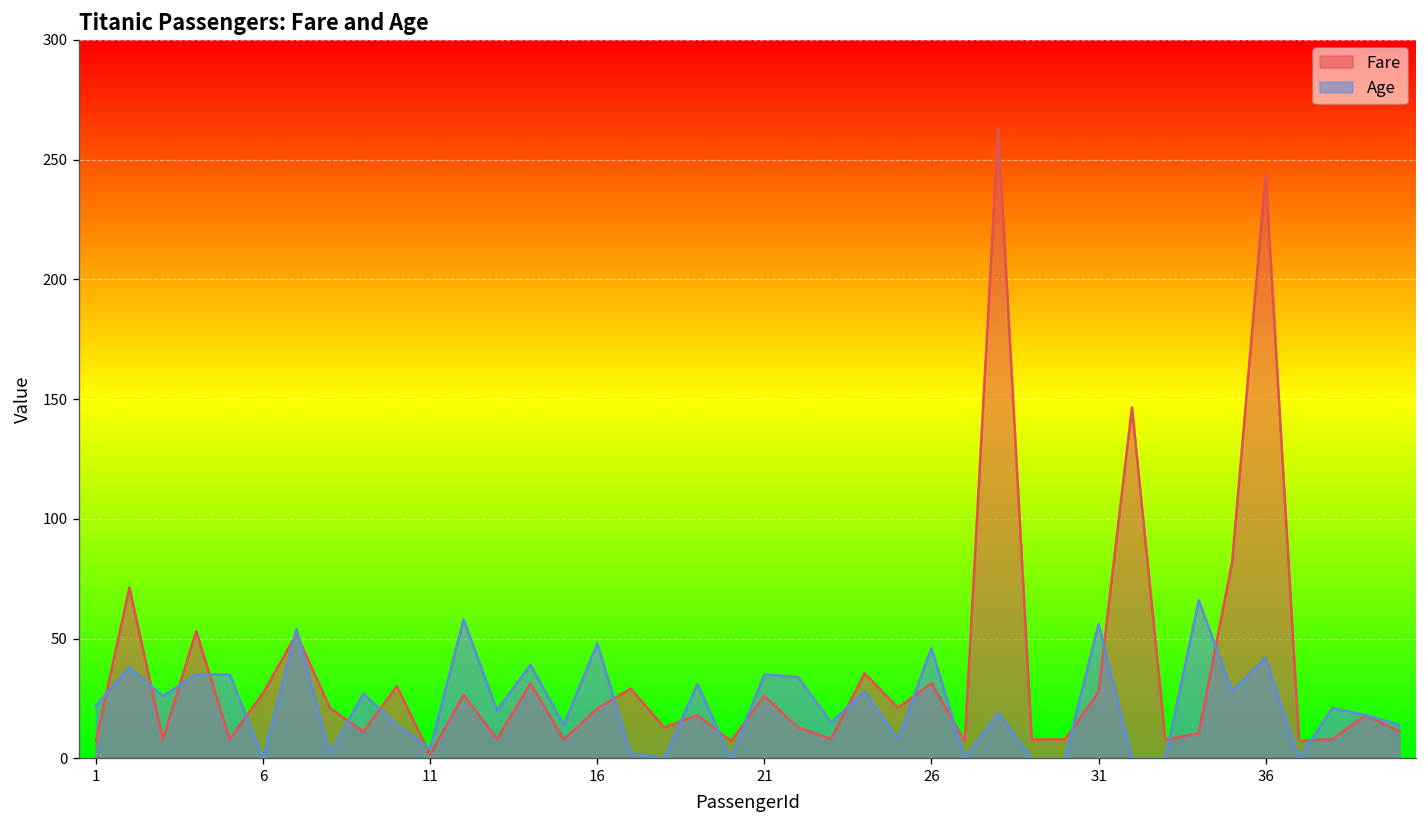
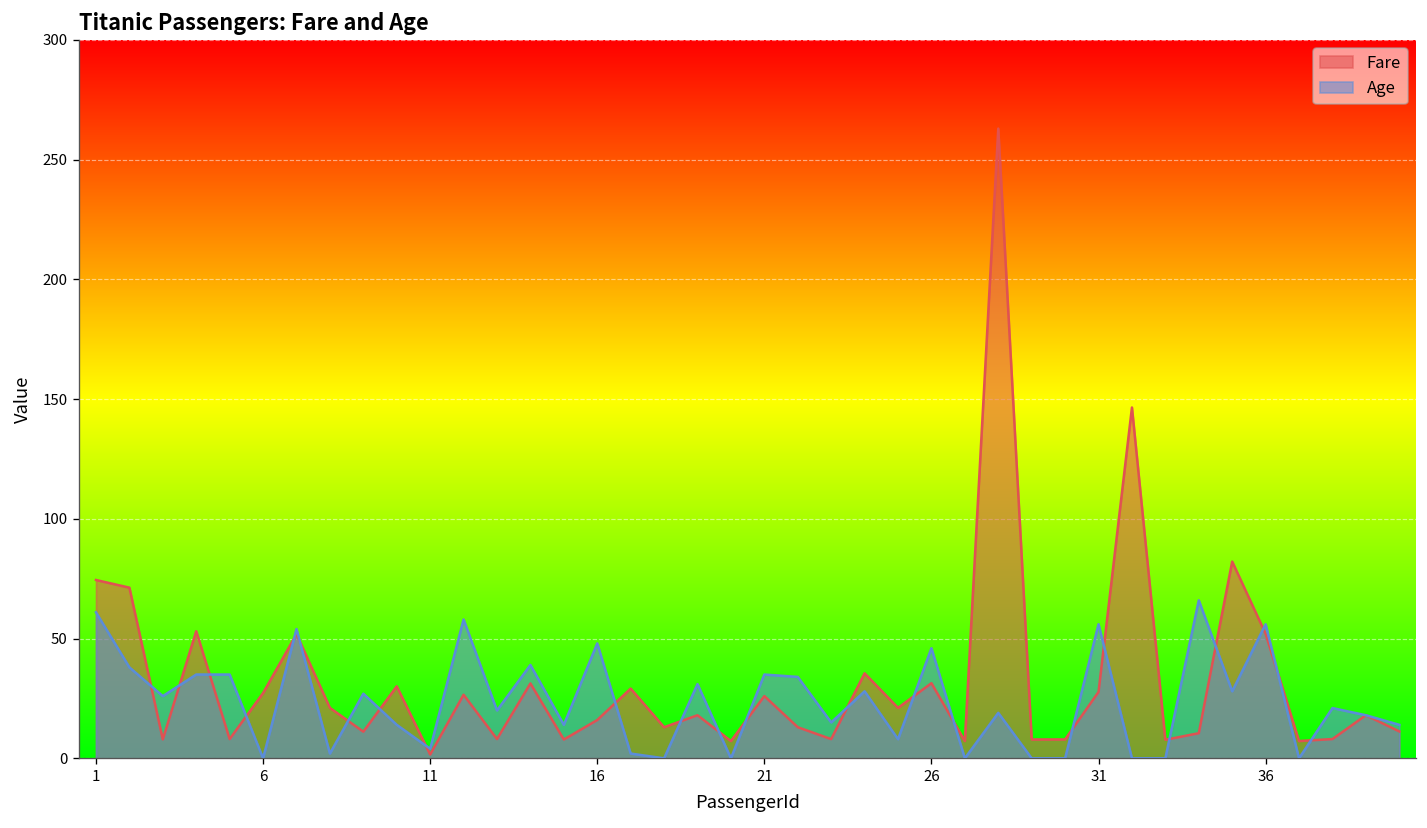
  {
    "Fare": {
-     "1": 7,
+     "1": 74,
      "6": 27,
      "11": 2,
-     "16": 21,
+     "16": 16,
      "21": 26,
      "26": 31,
      "31": 28,
-     "36": 244
+     "36": 52
    },
    "Age": {
-     "1": 22,
+     "1": 61,
      "6": 0,
      "11": 4,
      "16": 48,
      "21": 35,
      "26": 46,
      "31": 56,
-     "36": 42
+     "36": 56
    }
  }
